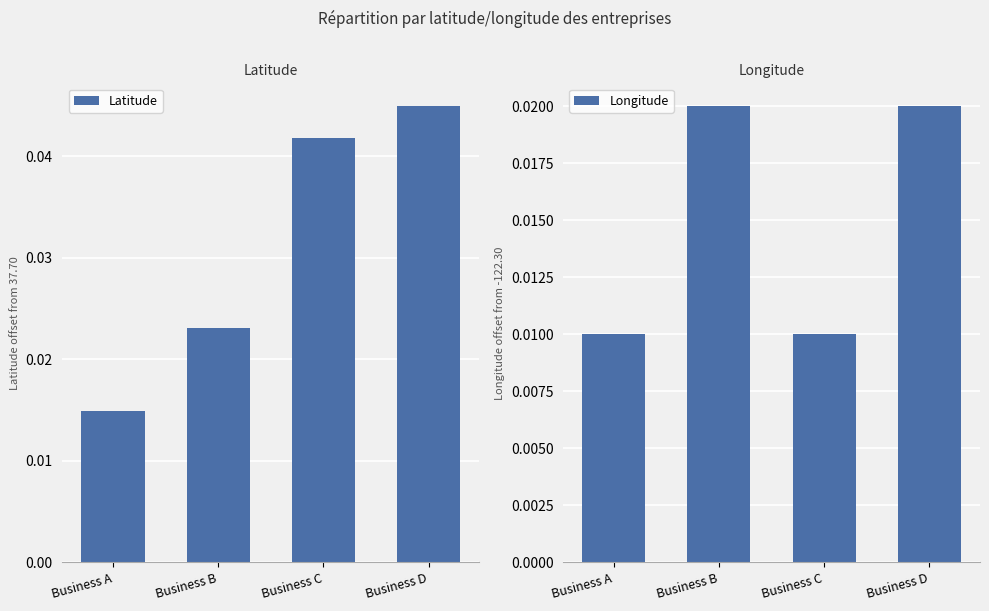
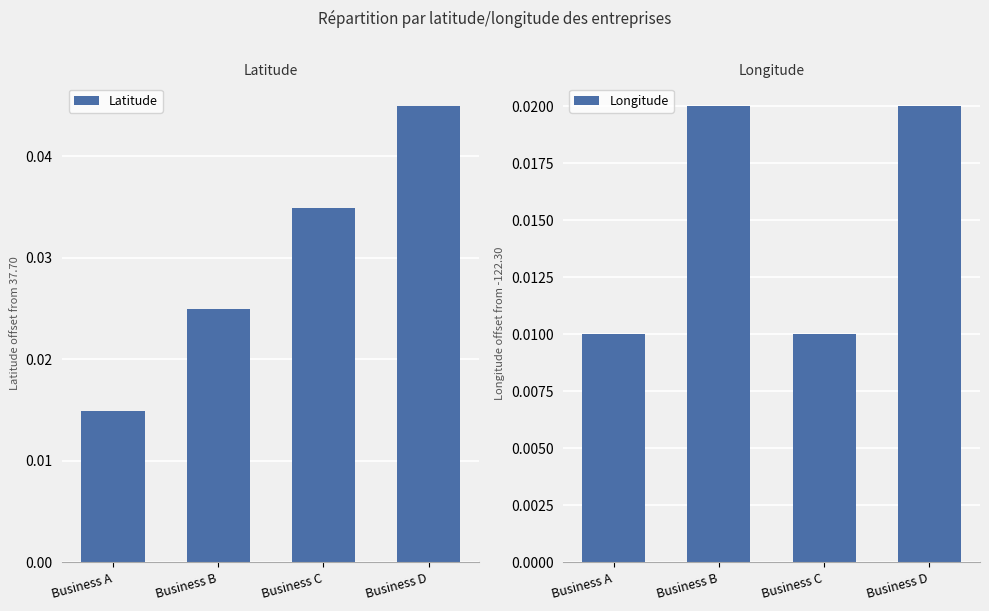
  {
    "Latitude": {
      "Business A": 0.0149,
-     "Business B": 0.0231,
-     "Business C": 0.0418,
+     "Business B": 0.0249,
+     "Business C": 0.0349,
      "Business D": 0.0449
    },
    "Longitude": {
      "Business A": 0.0100,
      "Business B": 0.0200,
      "Business C": 0.0100,
      "Business D": 0.0200
    }
  }
